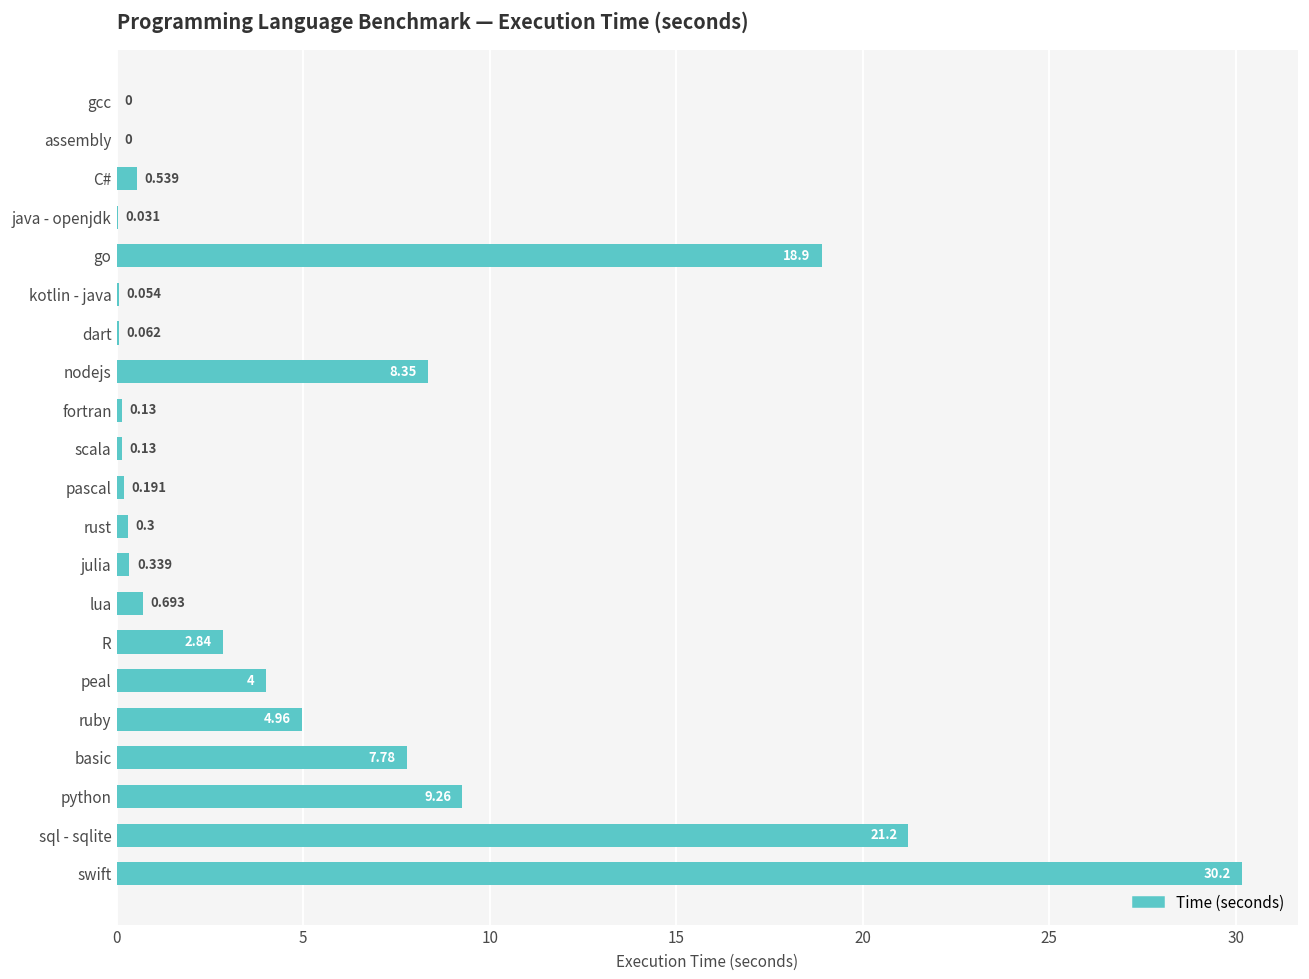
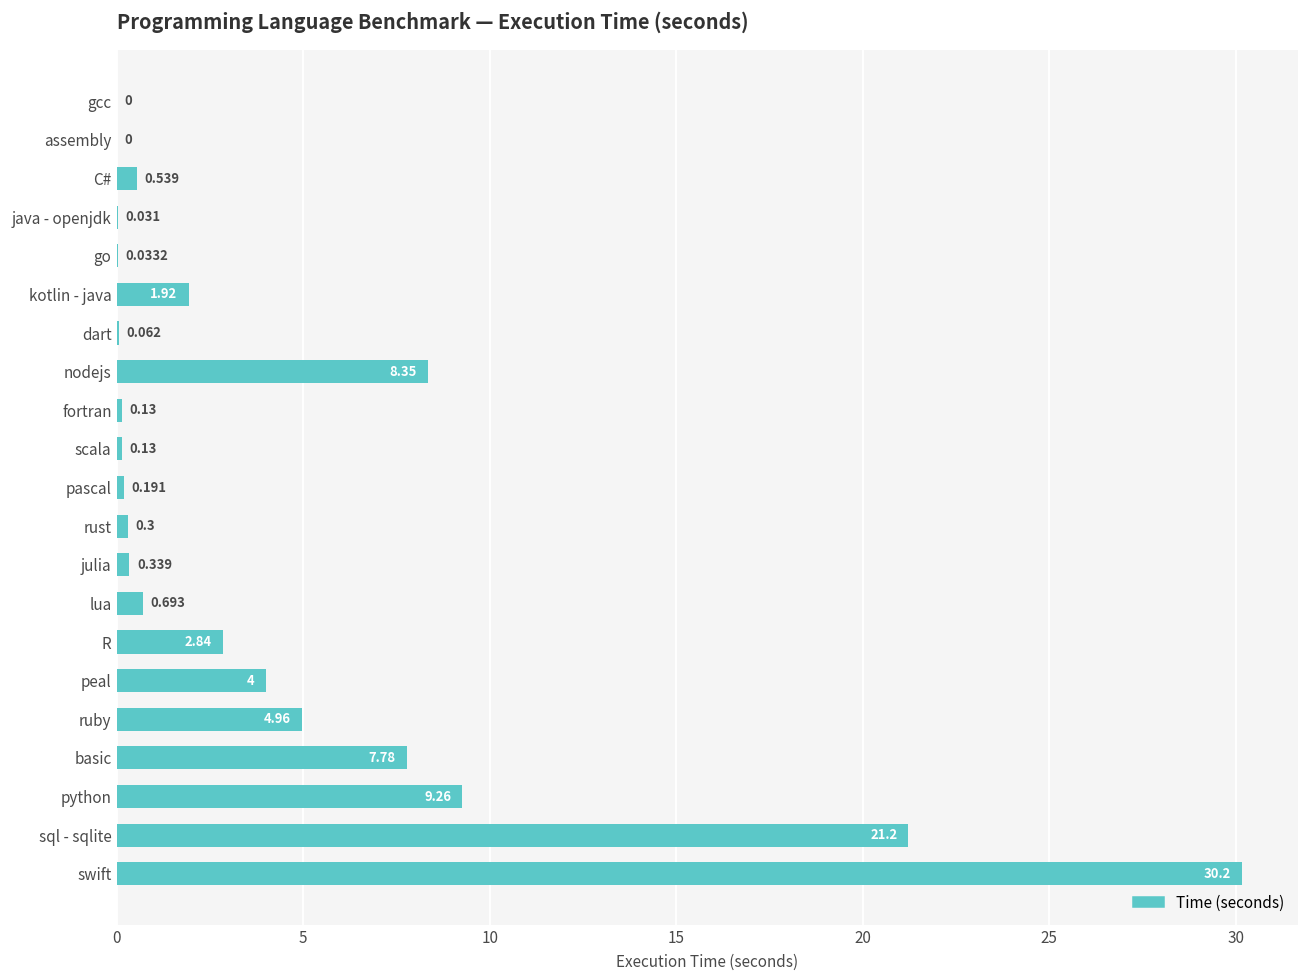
  {
    "gcc": 0,
    "assembly": 0,
    "C#": 0.539,
    "java - openjdk": 0.031,
-   "go": 18.9,
-   "kotlin - java": 0.054,
+   "go": 0.0332,
+   "kotlin - java": 1.92,
    "dart": 0.062,
    "nodejs": 8.35,
    "fortran": 0.13,
    "scala": 0.13,
    "pascal": 0.191,
    "rust": 0.3,
    "julia": 0.339,
    "lua": 0.693,
    "R": 2.84,
    "peal": 4,
    "ruby": 4.96,
    "basic": 7.78,
    "python": 9.26,
    "sql - sqlite": 21.2,
    "swift": 30.2
  }
